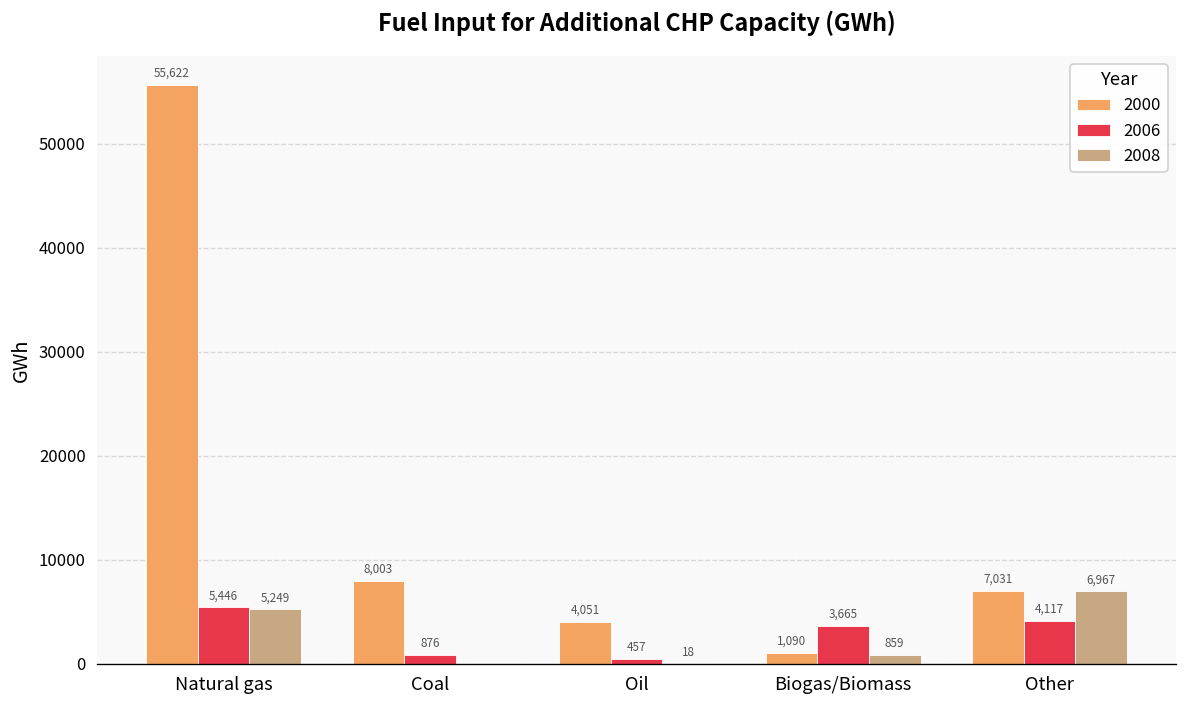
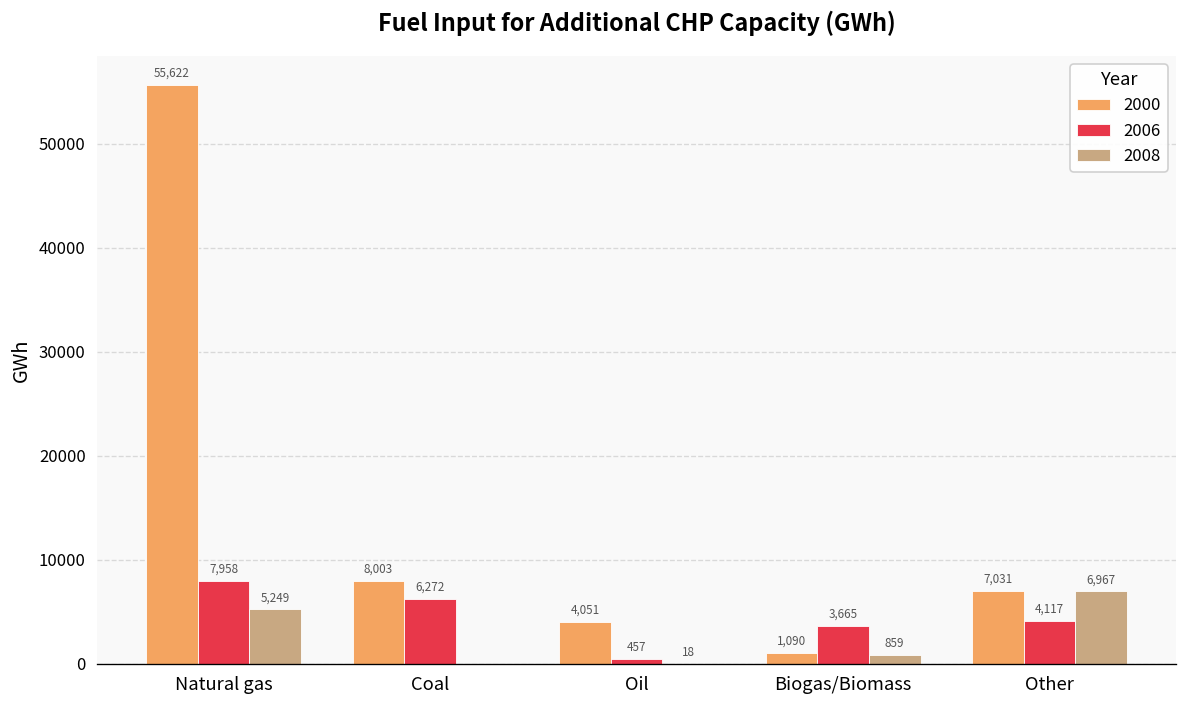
  {
    "2006": {
-     "Natural gas": "5,446",
-     "Coal": "876",
+     "Natural gas": "7,958",
+     "Coal": "6,272",
      "Oil": "457",
      "Biogas/Biomass": "3,665",
      "Other": "4,117"
    }
  }
